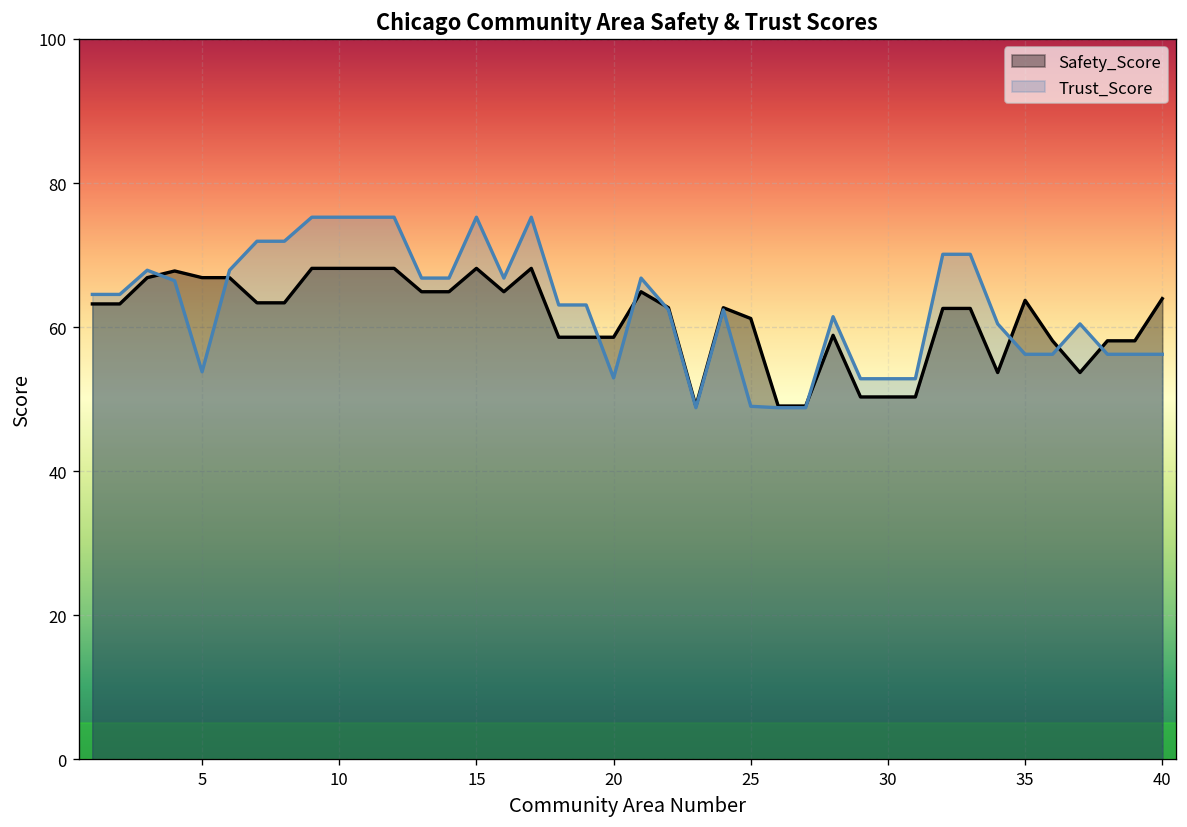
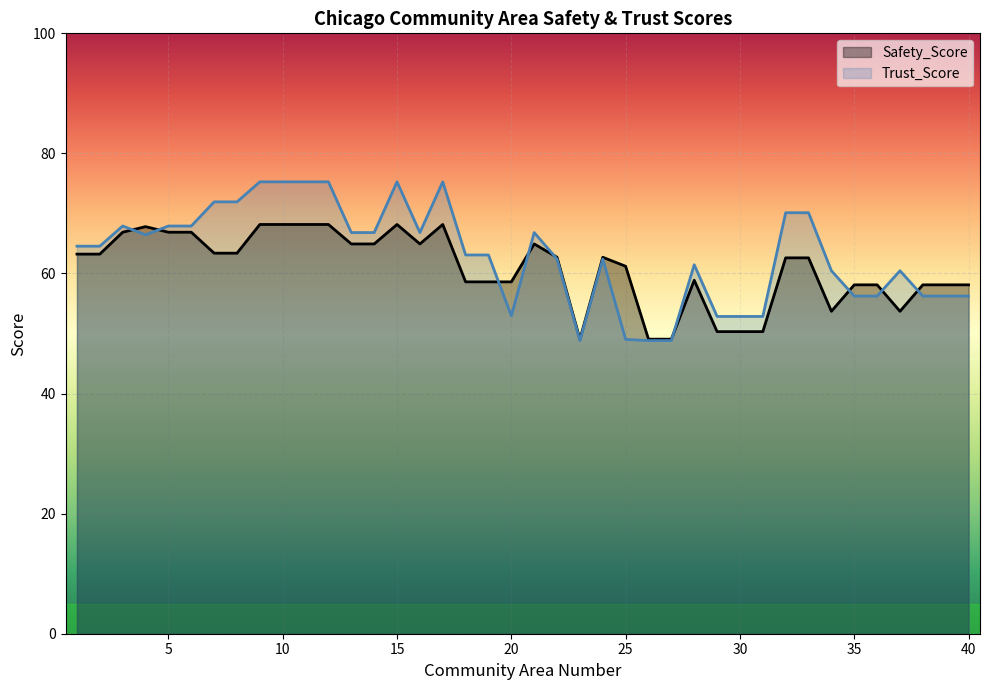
  {
    "Safety_Score": {
      "5": 67,
      "10": 68,
      "15": 68,
      "20": 59,
      "25": 61,
      "30": 50,
-     "35": 64,
-     "40": 64
+     "35": 58,
+     "40": 58
    },
    "Trust_Score": {
-     "5": 54,
+     "5": 68,
      "10": 75,
      "15": 75,
      "20": 53,
      "25": 49,
      "30": 53,
      "35": 56,
      "40": 56
    }
  }
